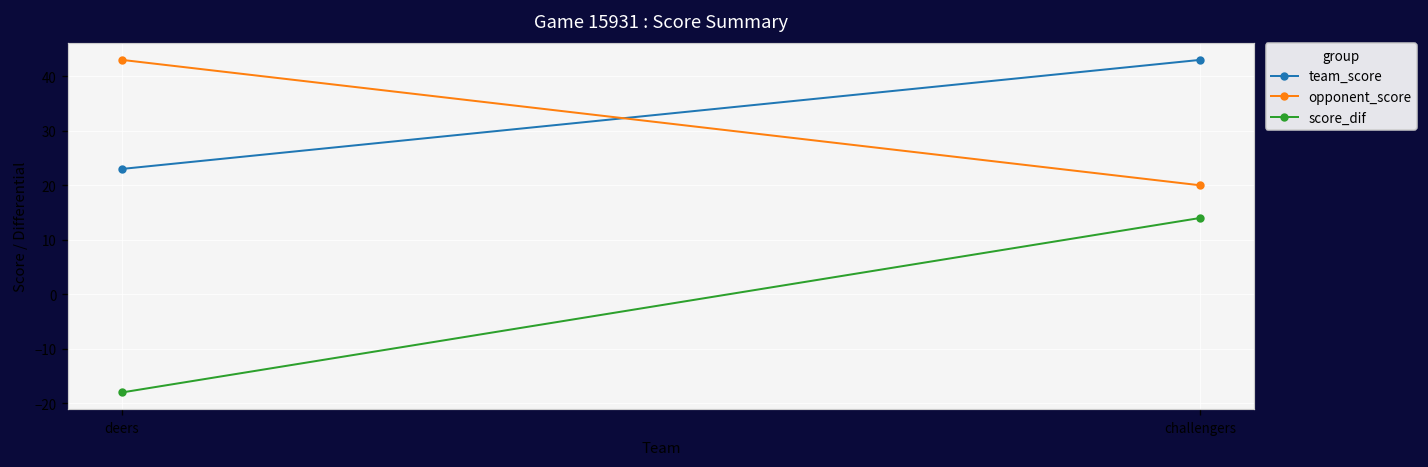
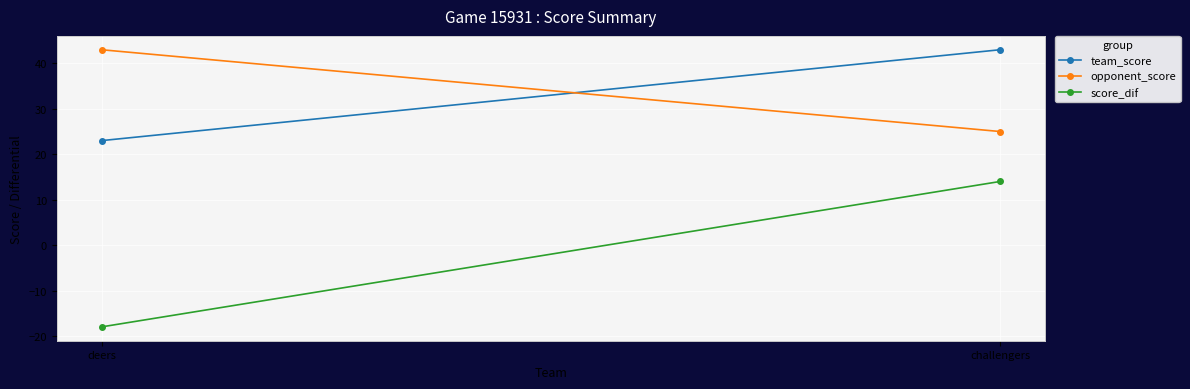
  {
    "team_score": {
      "deers": 23,
      "challengers": 43
    },
    "opponent_score": {
      "deers": 43,
-     "challengers": 20
+     "challengers": 25
    },
    "score_dif": {
      "deers": -18,
      "challengers": 14
    }
  }
